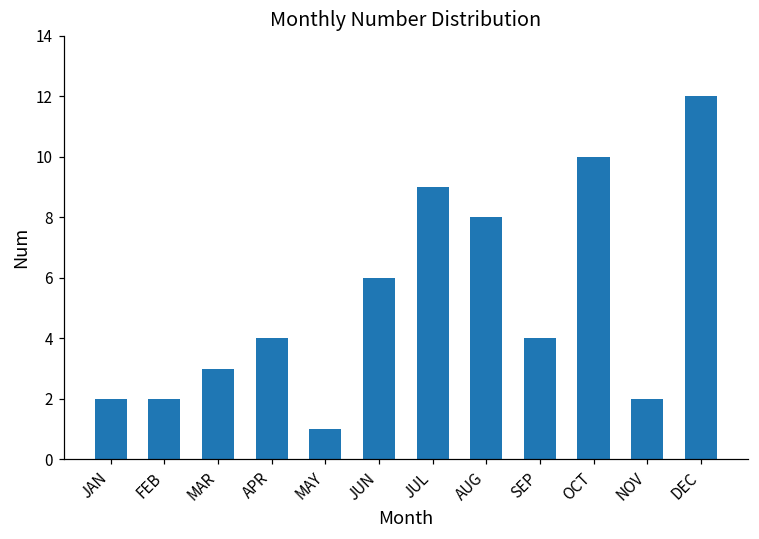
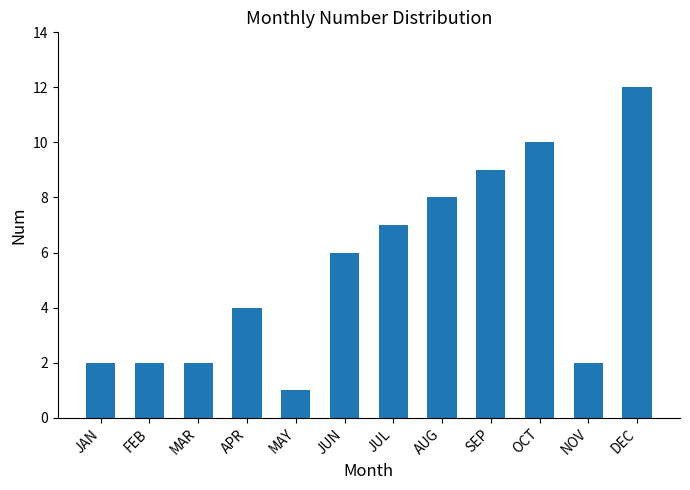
  {
    "JAN": 2,
    "FEB": 2,
-   "MAR": 3,
+   "MAR": 2,
    "APR": 4,
    "MAY": 1,
    "JUN": 6,
-   "JUL": 9,
+   "JUL": 7,
    "AUG": 8,
-   "SEP": 4,
+   "SEP": 9,
    "OCT": 10,
    "NOV": 2,
    "DEC": 12
  }
